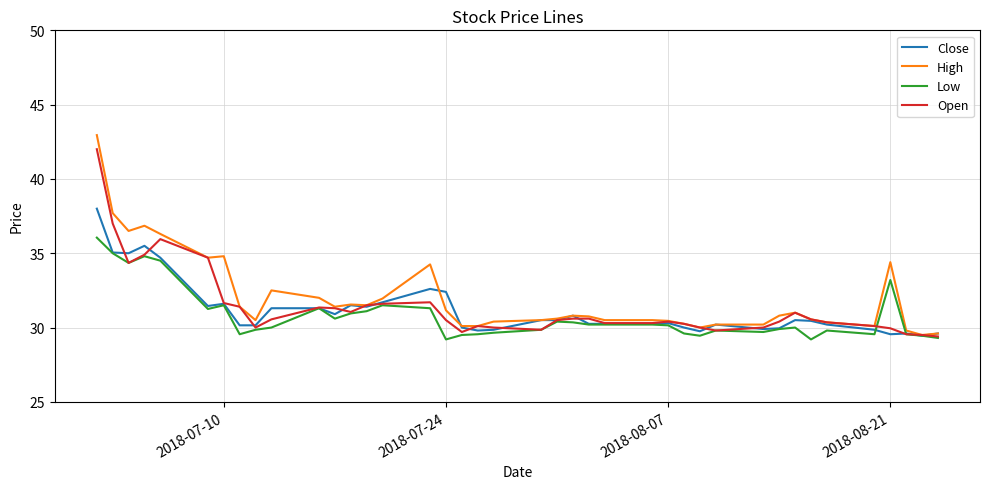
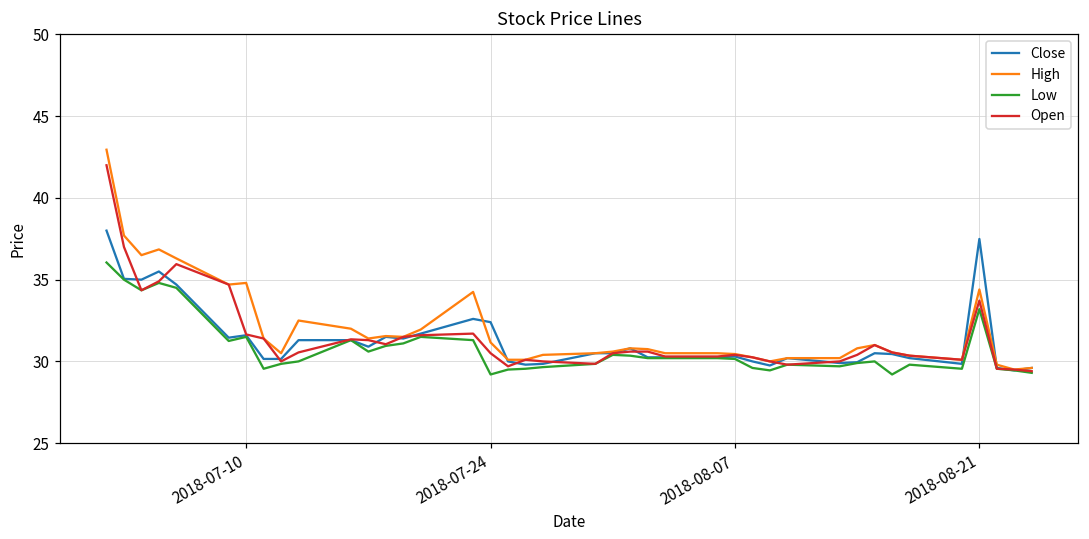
  {
    "Close": {
      "2018-07-24": 32.4,
-     "2018-08-21": 29.6
+     "2018-08-21": 37.5
    },
    "High": {
      "2018-07-10": 34.8,
      "2018-07-24": 31.2,
      "2018-08-21": 34.4
    },
    "Low": {
      "2018-07-24": 29.2,
      "2018-08-21": 33.2
    },
    "Open": {
      "2018-07-24": 30.5,
-     "2018-08-21": 30.0
+     "2018-08-21": 33.7
    }
  }
